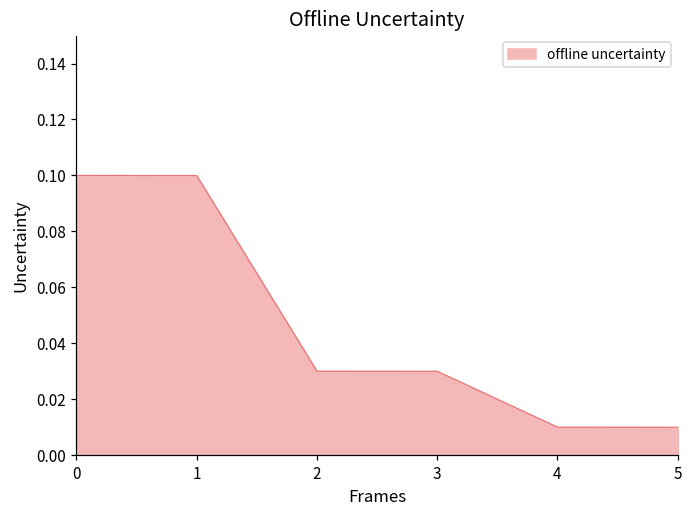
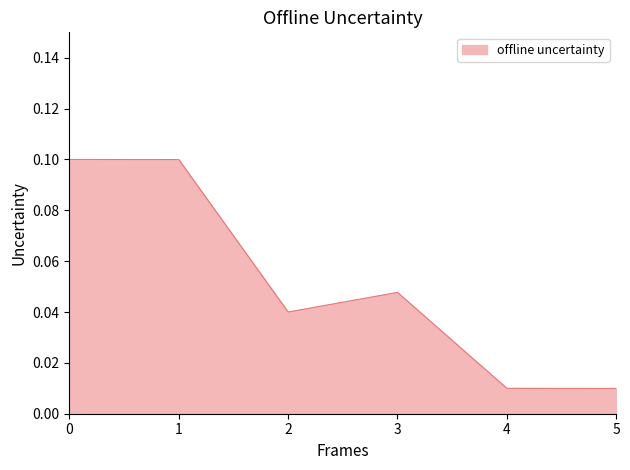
  {
    "0": 0.100,
    "1": 0.100,
-   "2": 0.03,
-   "3": 0.030,
+   "2": 0.04,
+   "3": 0.048,
    "4": 0.010,
    "5": 0.010
  }
